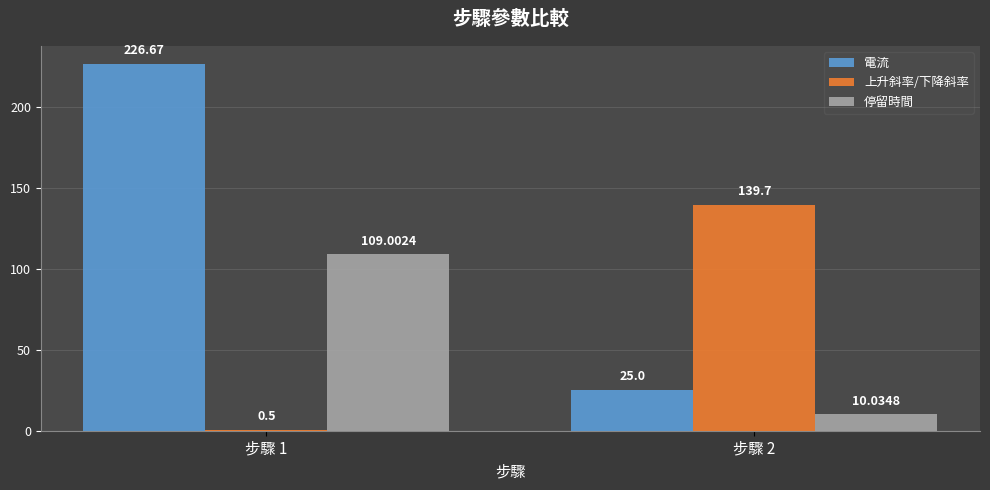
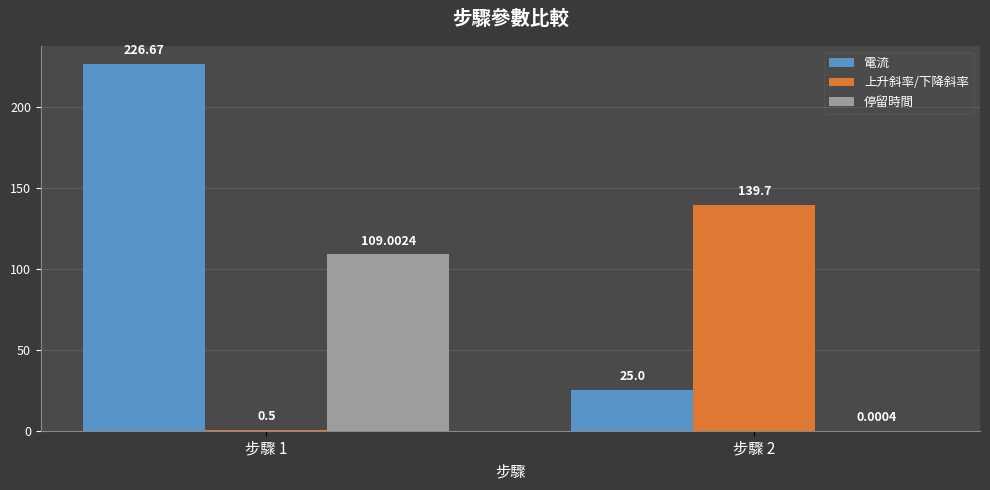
  {
    "電流": {
      "步驟 1": 226.67,
      "步驟 2": 25.0
    },
    "上升斜率/下降斜率": {
      "步驟 1": 0.5,
      "步驟 2": 139.7
    },
    "停留時間": {
      "步驟 1": 109.0024,
-     "步驟 2": 10.0348
+     "步驟 2": 0.0004
    }
  }
